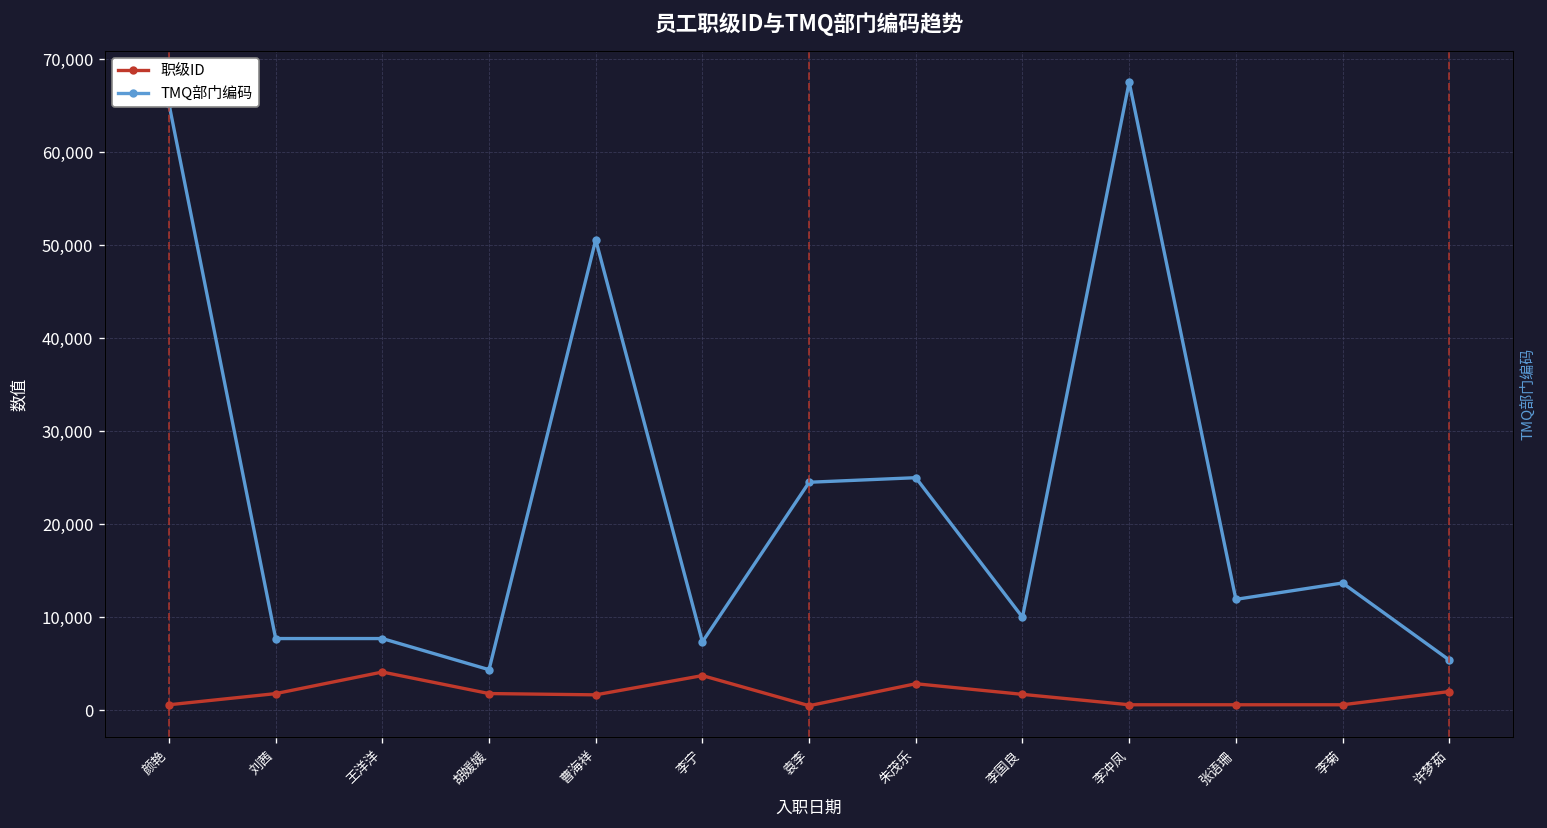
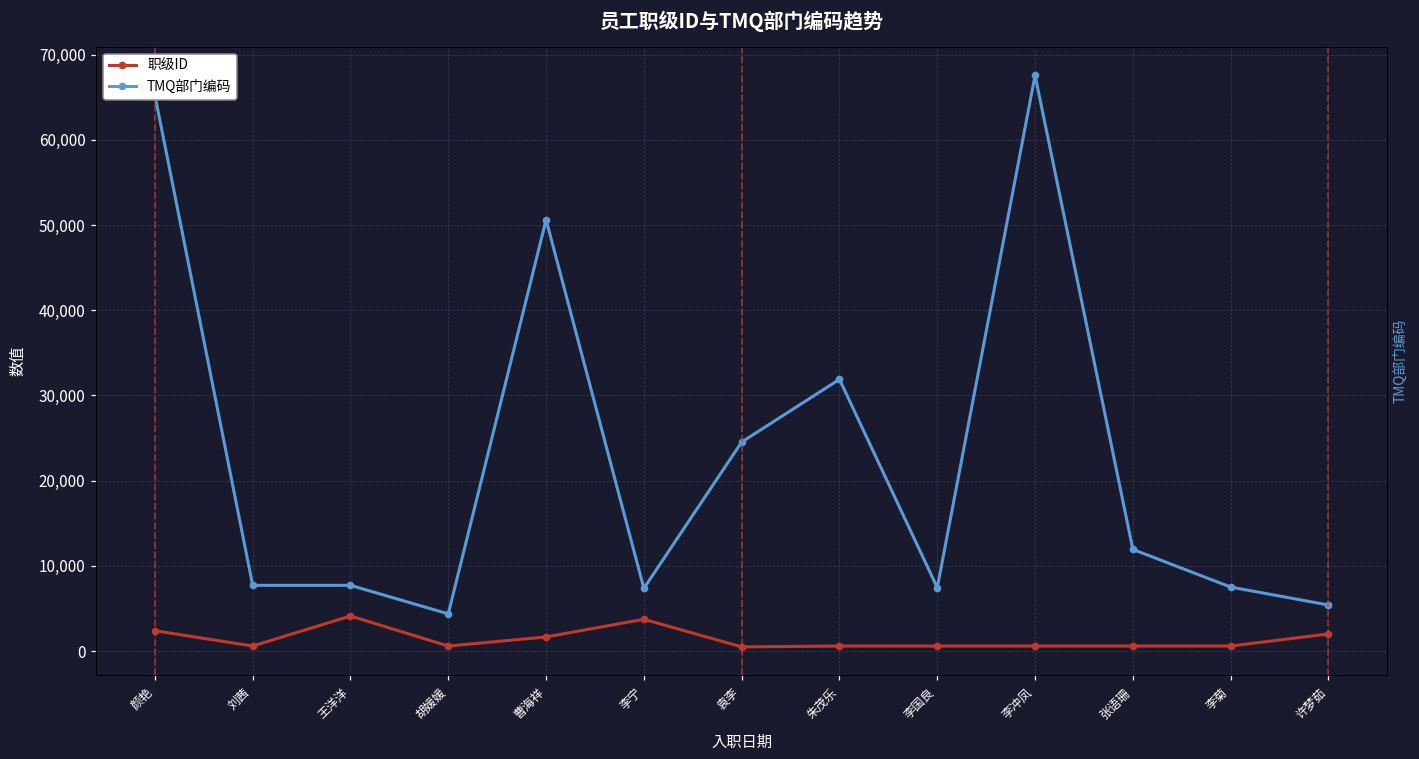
  {
    "职级ID": {
-     "颜艳": "1,000",
-     "刘茜": "2,000",
+     "颜艳": "2,000",
+     "刘茜": "1,000",
      "王洋洋": "4,000",
-     "胡媛媛": "2,000",
+     "胡媛媛": "1,000",
      "曹海祥": "2,000",
      "李宁": "4,000",
      "袁李": "0",
-     "朱茂乐": "3,000",
-     "李国良": "2,000",
+     "朱茂乐": "1,000",
+     "李国良": "1,000",
      "李冲凤": "1,000",
      "张语珊": "1,000",
      "李菊": "1,000",
      "许梦茹": "2,000"
    },
    "TMQ部门编码": {
      "刘茜": "8,000",
      "王洋洋": "8,000",
      "胡媛媛": "4,000",
      "曹海祥": "51,000",
      "李宁": "7,000",
      "袁李": "25,000",
-     "朱茂乐": "25,000",
-     "李国良": "10,000",
+     "朱茂乐": "32,000",
+     "李国良": "7,000",
      "李冲凤": "68,000",
      "张语珊": "12,000",
-     "李菊": "14,000",
+     "李菊": "8,000",
      "许梦茹": "5,000"
    }
  }
